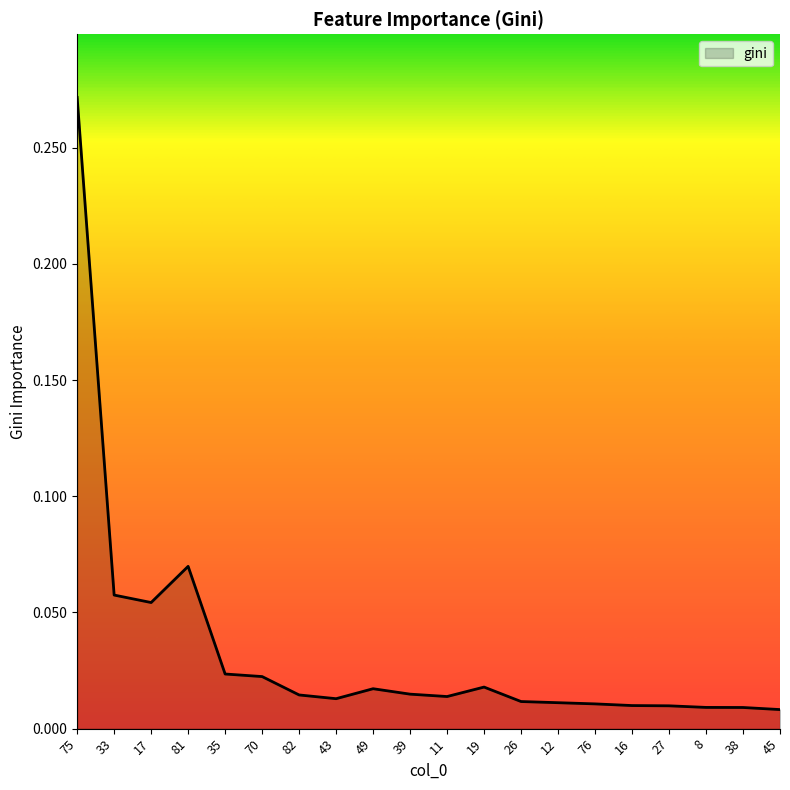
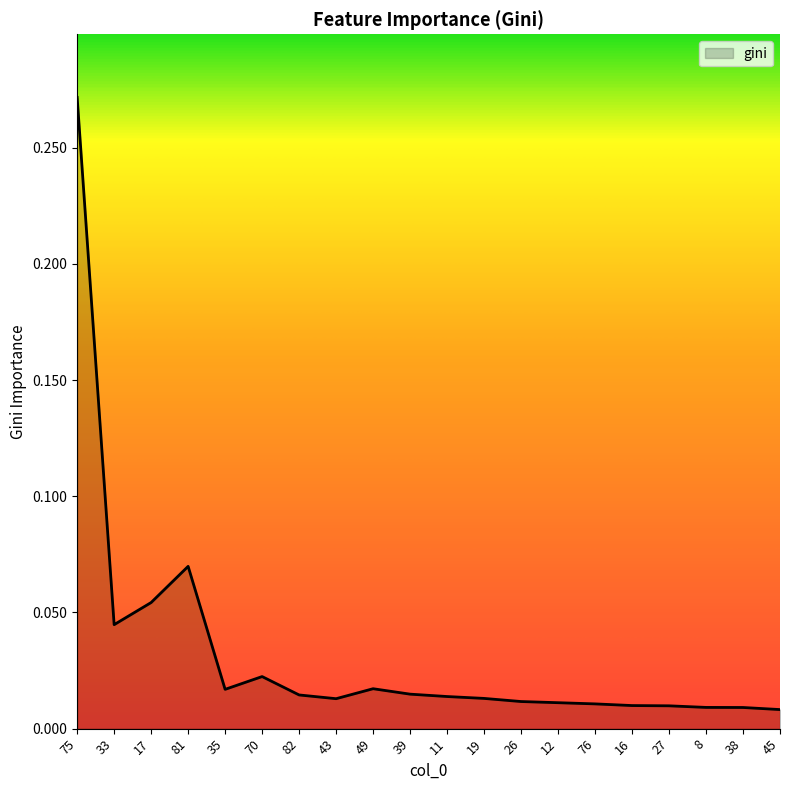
  {
    "75": 0.272,
-   "33": 0.057,
+   "33": 0.045,
    "17": 0.054,
    "81": 0.070,
-   "35": 0.024,
+   "35": 0.017,
    "70": 0.022,
    "82": 0.014,
    "43": 0.013,
    "49": 0.017,
    "39": 0.015,
    "11": 0.014,
-   "19": 0.018,
+   "19": 0.013,
    "26": 0.012,
    "12": 0.011,
    "76": 0.011,
    "16": 0.010,
    "27": 0.010,
    "8": 0.009,
    "38": 0.009,
    "45": 0.008
  }
